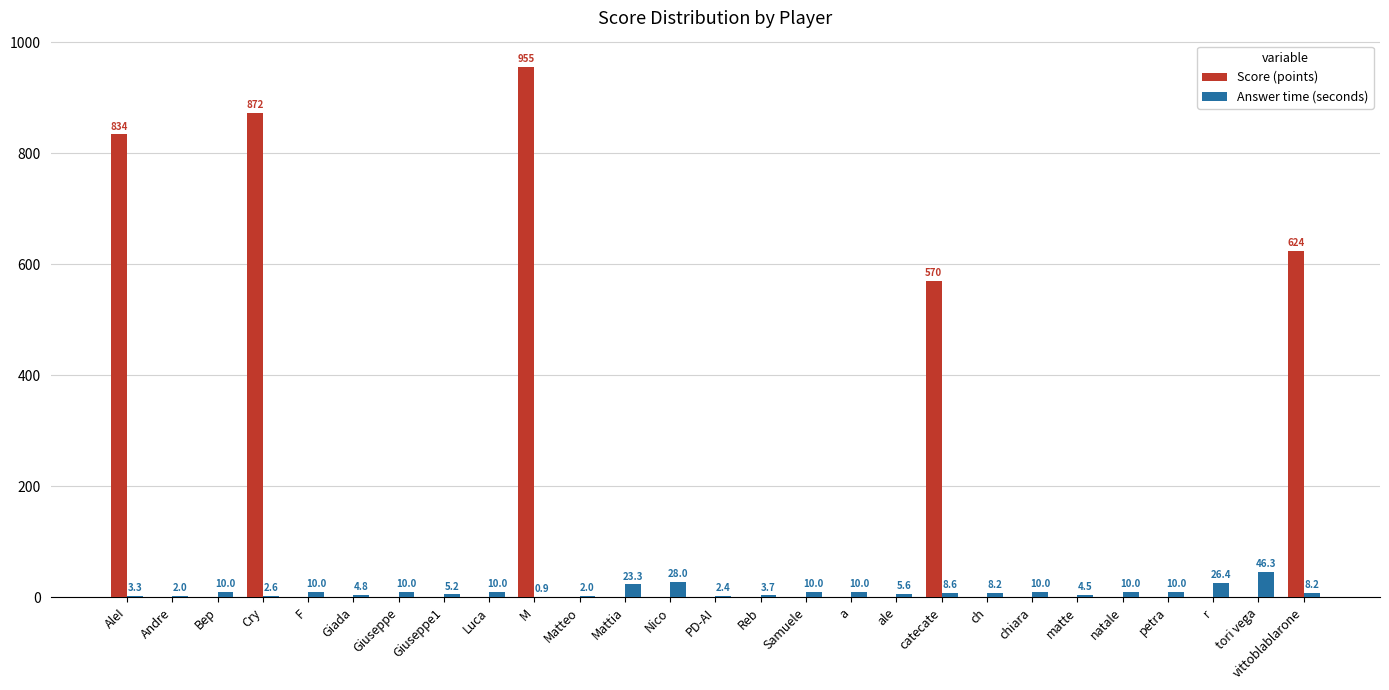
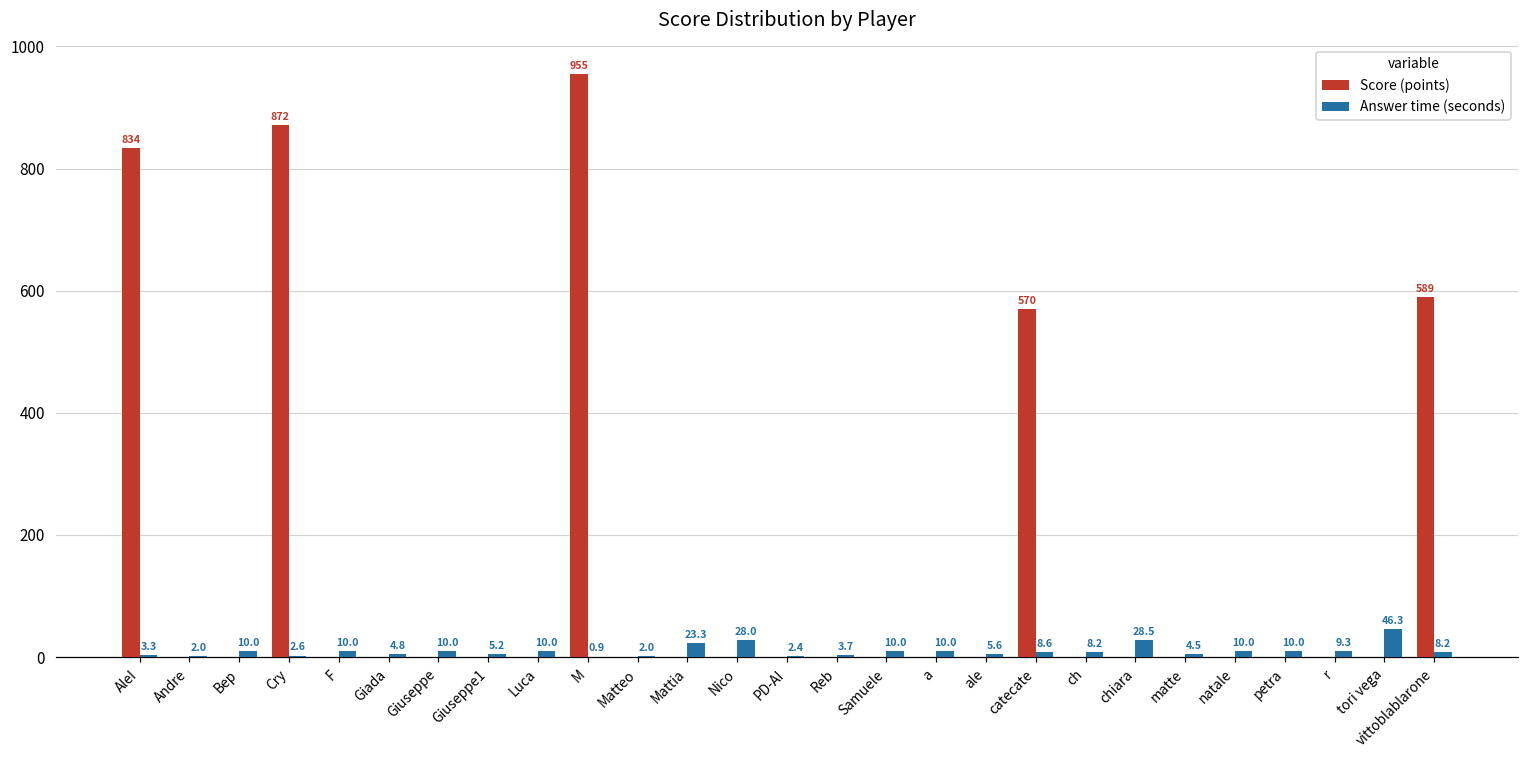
  {
    "Score (points)": {
      "AleI": 834,
      "Cry": 872,
      "M": 955,
      "catecate": 570,
-     "vittoblablarone": 624
+     "vittoblablarone": 589
    },
    "Answer time (seconds)": {
      "AleI": 3.3,
      "Andre": 2.0,
      "Bep": 10.0,
      "Cry": 2.6,
      "F": 10.0,
      "Giada": 4.8,
      "Giuseppe": 10.0,
      "Giuseppe1": 5.2,
      "Luca": 10.0,
      "M": 0.9,
      "Matteo": 2.0,
      "Mattia": 23.3,
      "Nico": 28.0,
      "PD-AI": 2.4,
      "Reb": 3.7,
      "Samuele": 10.0,
      "a": 10.0,
      "ale": 5.6,
      "catecate": 8.6,
      "ch": 8.2,
-     "chiara": 10.0,
+     "chiara": 28.5,
      "matte": 4.5,
      "natale": 10.0,
      "petra": 10.0,
-     "r": 26.4,
+     "r": 9.3,
      "tori vega": 46.3,
      "vittoblablarone": 8.2
    }
  }
